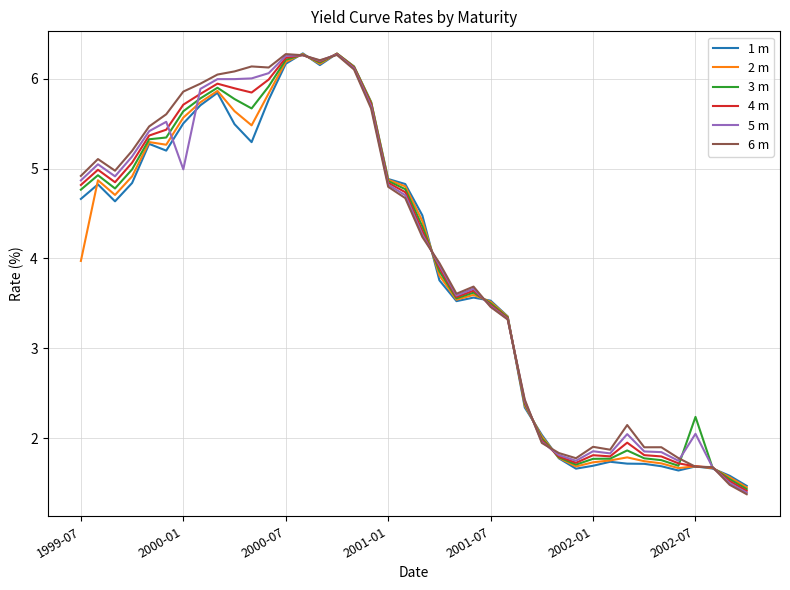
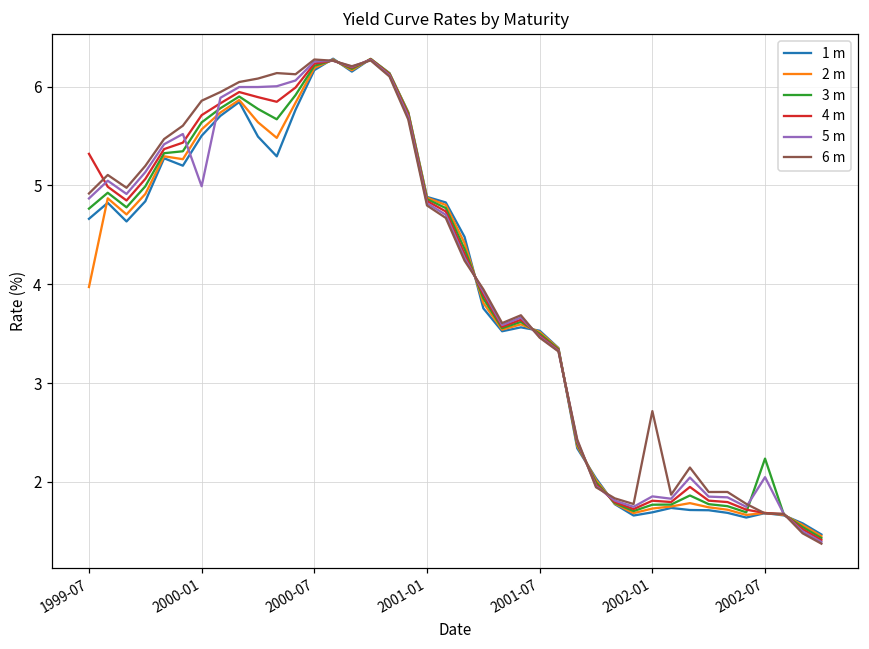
  {
    "1 m": {
      "1999-07": 4.7,
      "2000-01": 5.5,
      "2002-01": 1.7
    },
    "2 m": {
      "1999-07": 4.0,
      "2000-01": 5.6,
      "2002-01": 1.7
    },
    "3 m": {
      "1999-07": 4.8,
      "2000-01": 5.6,
      "2002-01": 1.8,
      "2002-07": 2.2
    },
    "4 m": {
-     "1999-07": 4.8,
+     "1999-07": 5.3,
      "2000-01": 5.7,
      "2002-01": 1.8
    },
    "5 m": {
      "1999-07": 4.9,
      "2000-01": 5.0,
      "2002-01": 1.9,
      "2002-07": 2.0
    },
    "6 m": {
      "1999-07": 4.9,
      "2000-01": 5.9,
-     "2002-01": 1.9
+     "2002-01": 2.7
    }
  }
